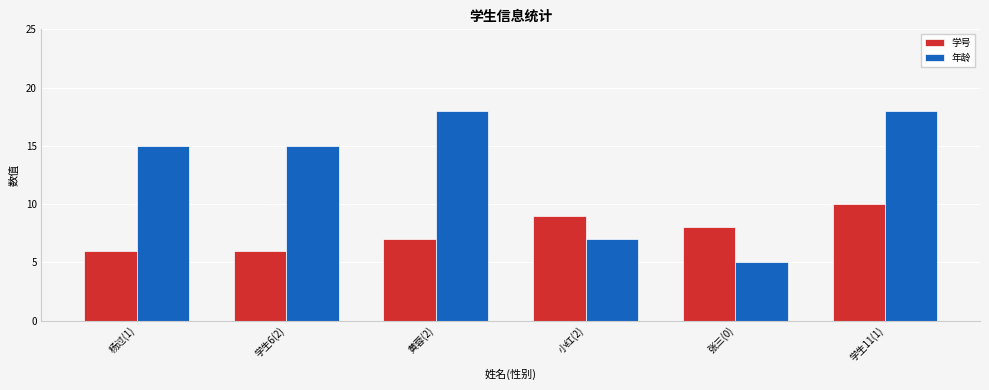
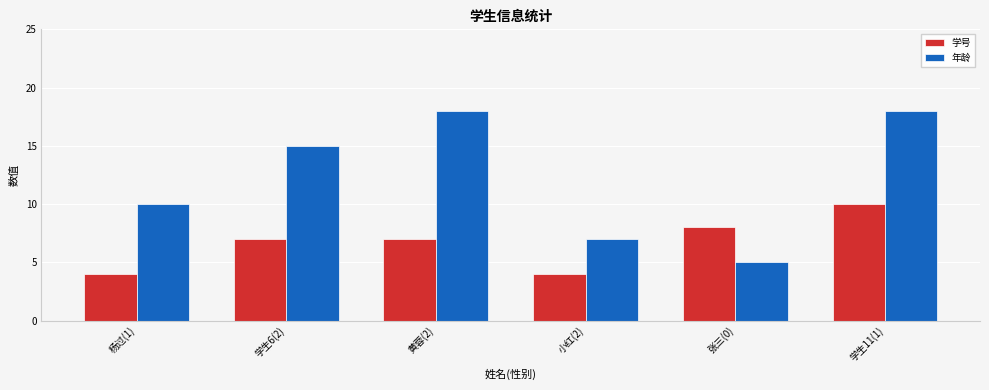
  {
    "学号": {
-     "杨过(1)": 6,
-     "学生6(2)": 6,
+     "杨过(1)": 4,
+     "学生6(2)": 7,
      "黄蓉(2)": 7,
-     "小红(2)": 9,
+     "小红(2)": 4,
      "张三(0)": 8,
      "学生11(1)": 10
    },
    "年龄": {
-     "杨过(1)": 15,
+     "杨过(1)": 10,
      "学生6(2)": 15,
      "黄蓉(2)": 18,
      "小红(2)": 7,
      "张三(0)": 5,
      "学生11(1)": 18
    }
  }
